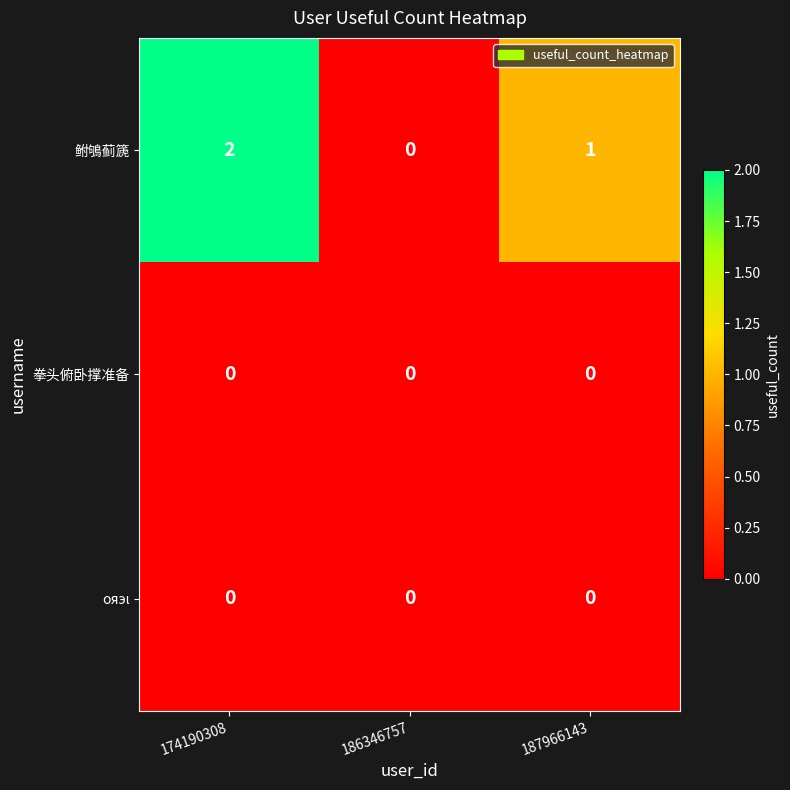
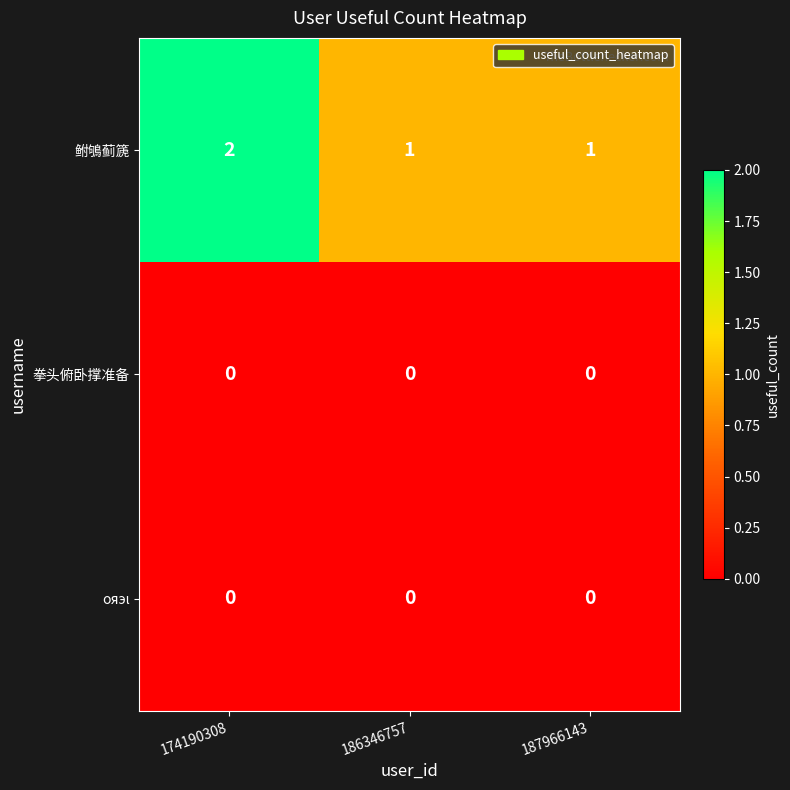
  {
    "鲋鴝蓟篪": {
      "174190308": 2,
-     "186346757": 0,
+     "186346757": 1,
      "187966143": 1
    },
    "拳头俯卧撑准备": {
      "174190308": 0,
      "186346757": 0,
      "187966143": 0
    },
    "ояэι": {
      "174190308": 0,
      "186346757": 0,
      "187966143": 0
    }
  }
